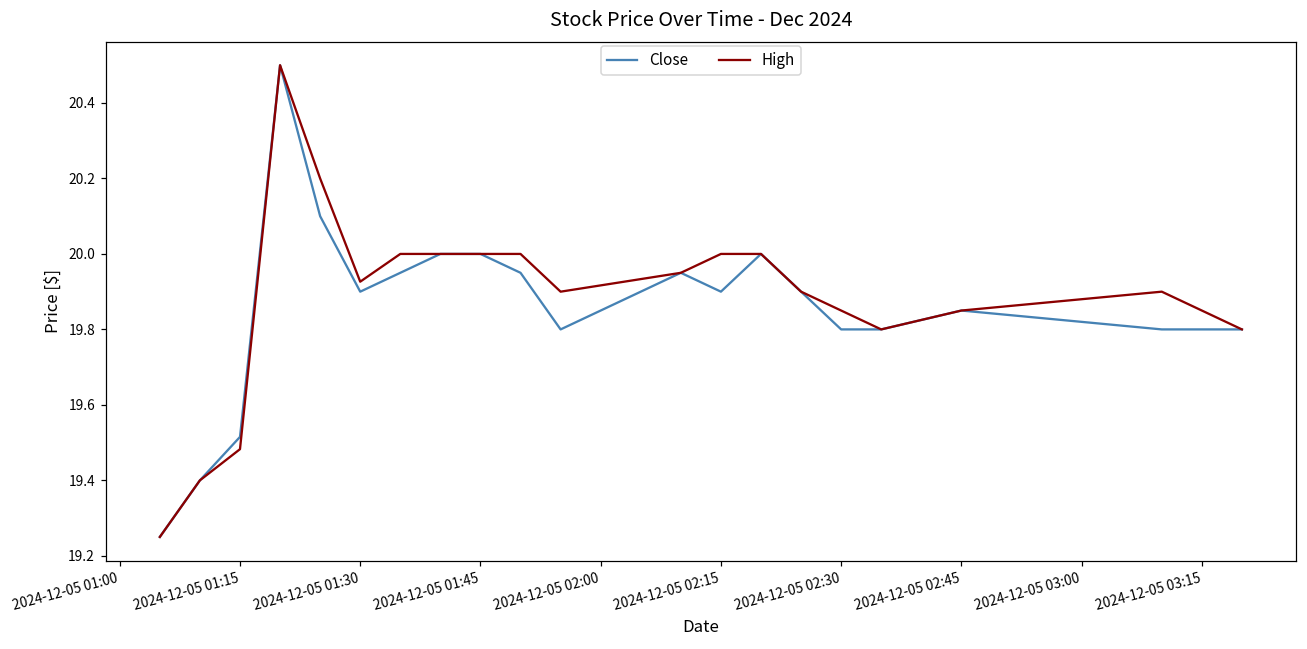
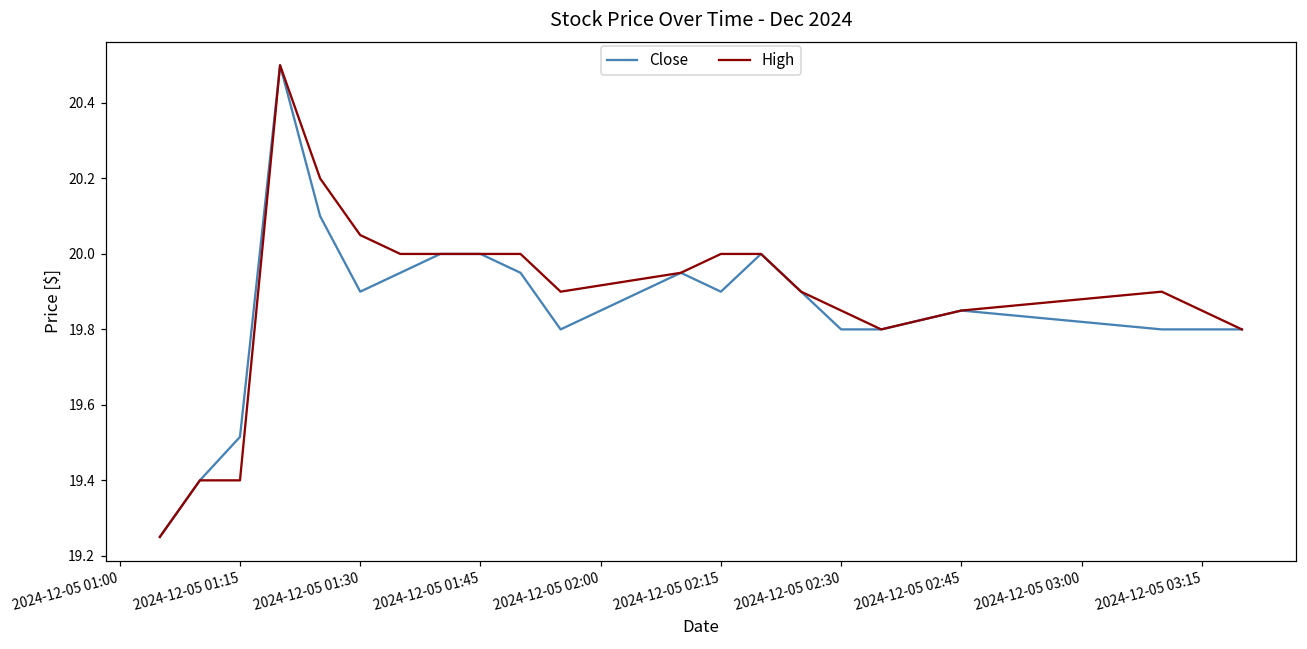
  {
    "Close": {
      "2024-12-05 01:15": 19.52,
      "2024-12-05 01:30": 19.90,
      "2024-12-05 02:15": 19.90,
      "2024-12-05 02:30": 19.80
    },
    "High": {
-     "2024-12-05 01:15": 19.48,
-     "2024-12-05 01:30": 19.93,
+     "2024-12-05 01:15": 19.40,
+     "2024-12-05 01:30": 20.05,
      "2024-12-05 02:15": 20.00,
      "2024-12-05 02:30": 19.85
    }
  }
